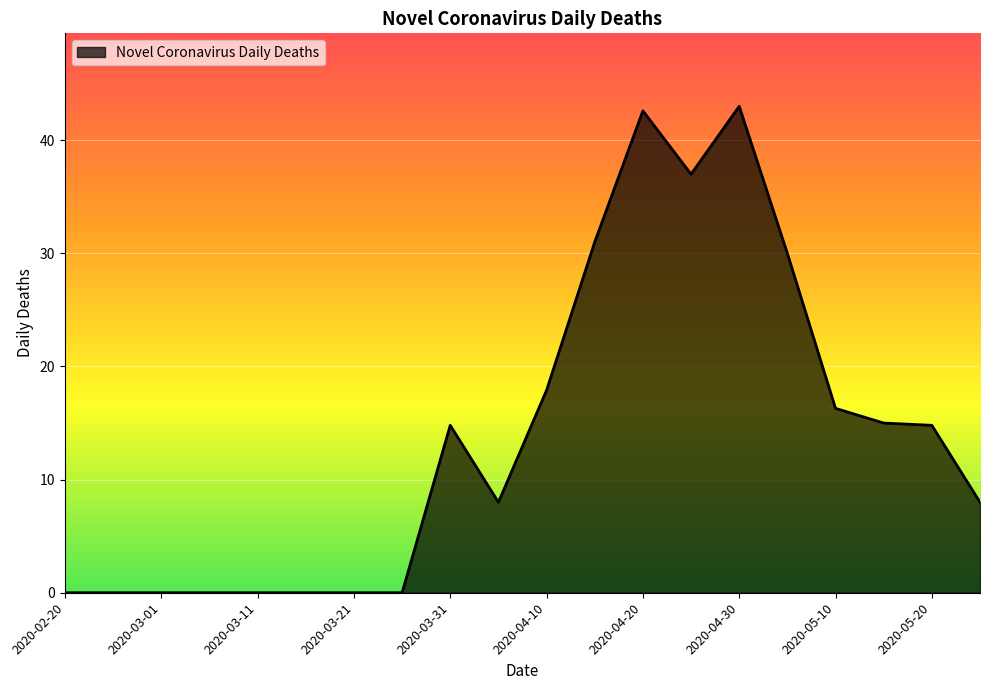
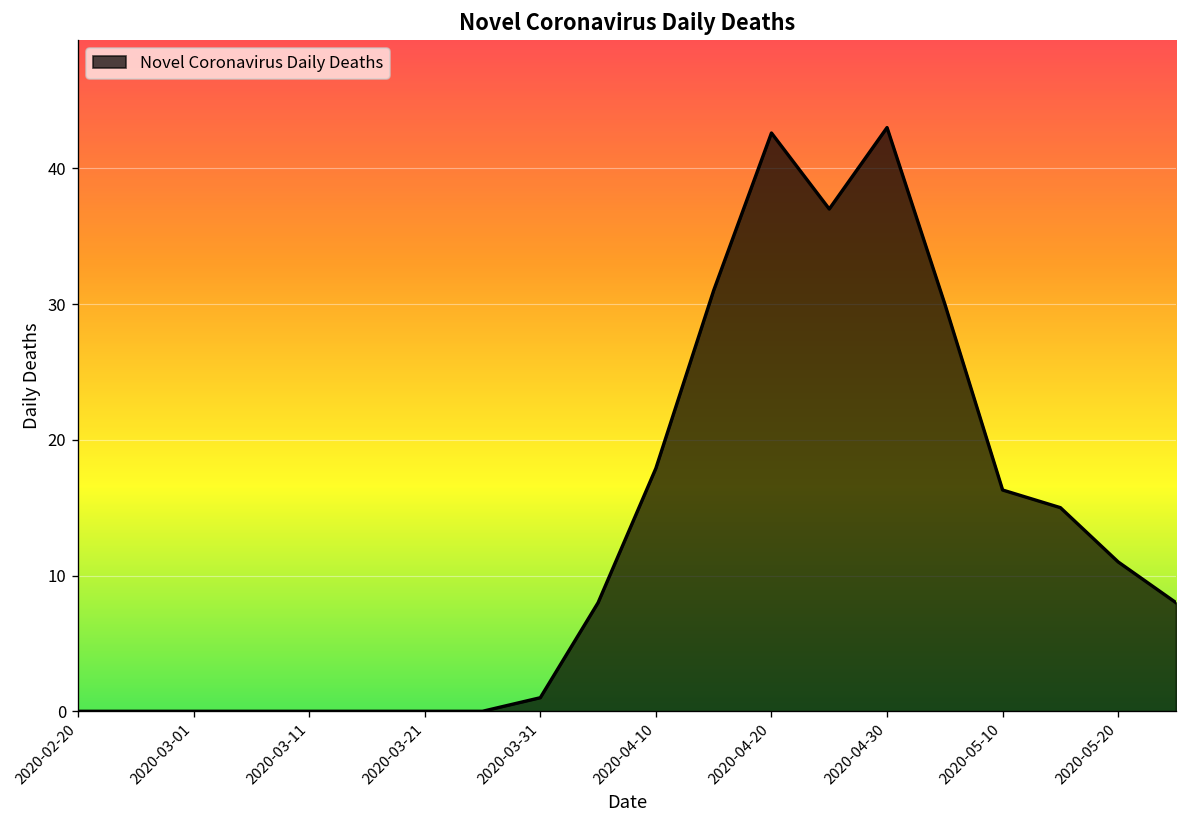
  {
    "2020-02-20": 0.0,
    "2020-03-01": 0.0,
    "2020-03-11": 0.0,
    "2020-03-21": 0.0,
-   "2020-03-31": 14.8,
+   "2020-03-31": 1.0,
    "2020-04-10": 17.9,
    "2020-04-20": 42.6,
    "2020-04-30": 43.0,
    "2020-05-10": 16.3,
-   "2020-05-20": 14.8
+   "2020-05-20": 11.0
  }
